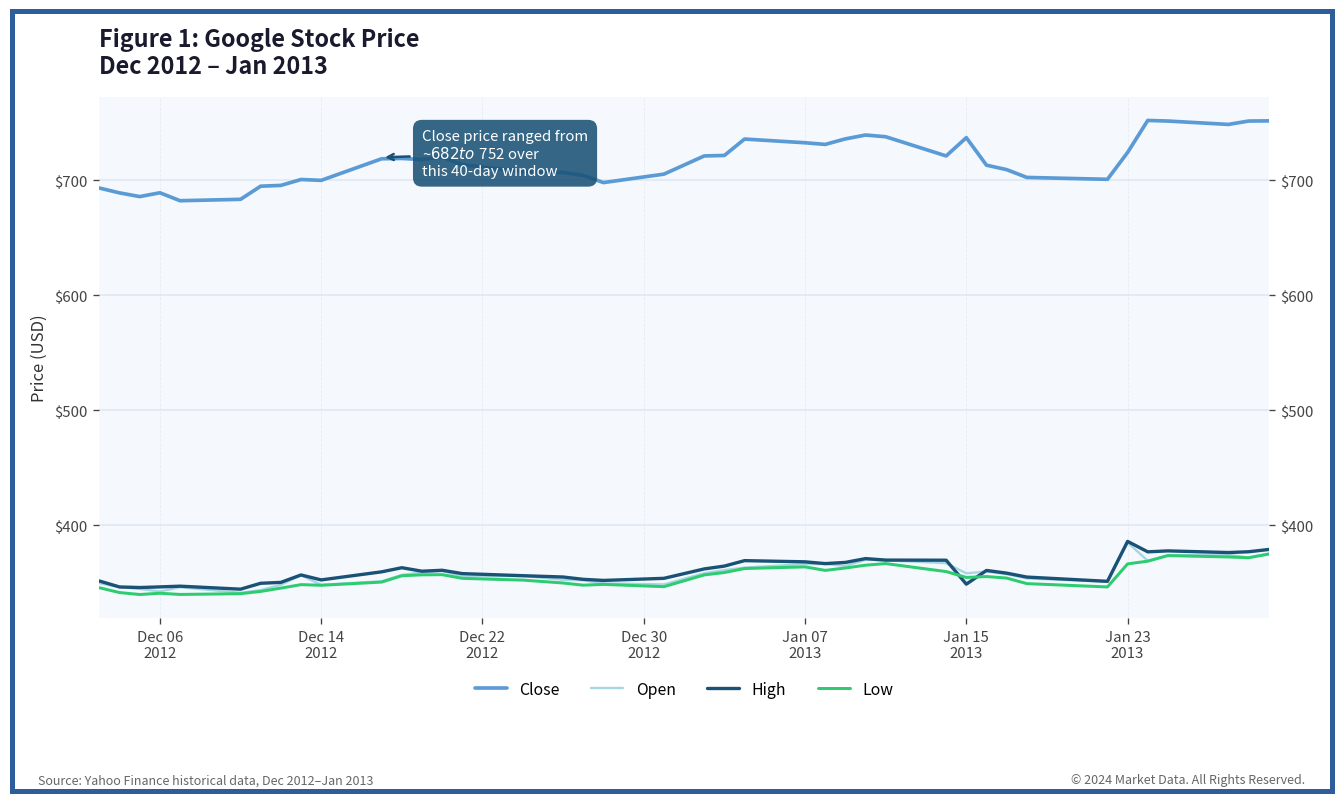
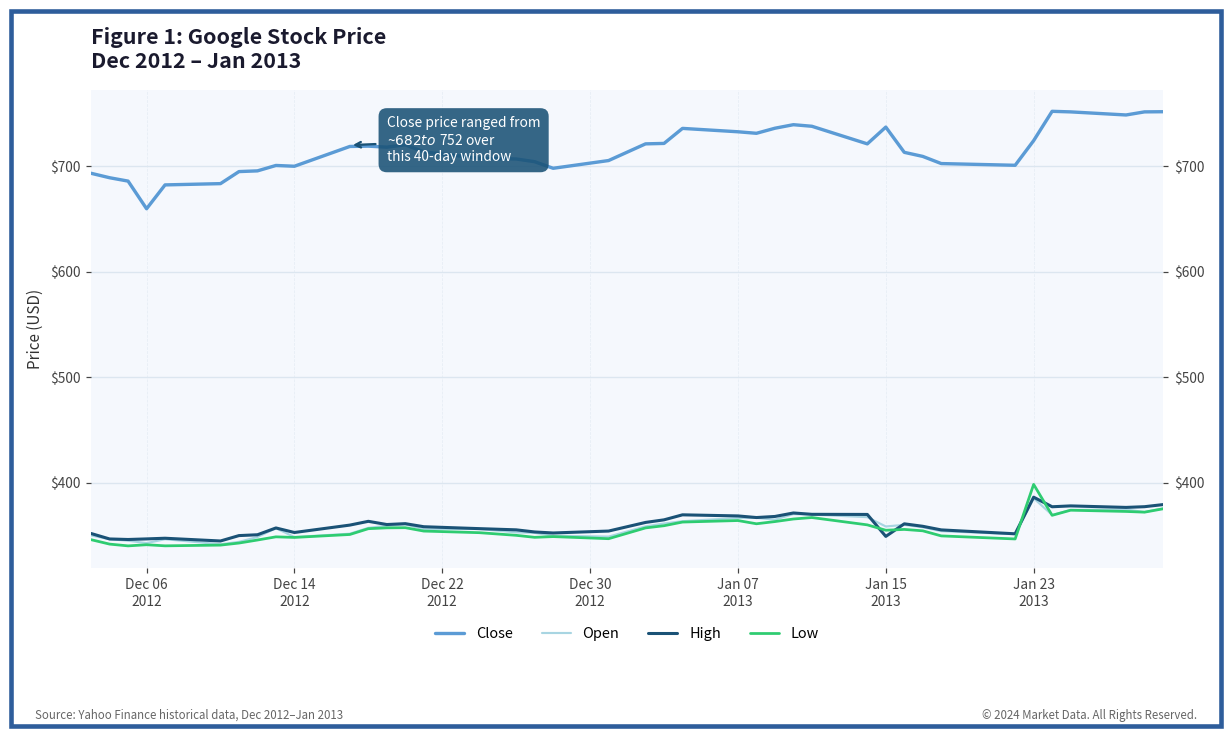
  {
    "Close": {
-     "Dec 06 2012": "$690",
+     "Dec 06 2012": "$660",
      "Dec 14 2012": "$700",
      "Jan 07 2013": "$730",
      "Jan 15 2013": "$740",
      "Jan 23 2013": "$720"
    },
    "Open": {
      "Jan 15 2013": "$360"
    },
    "High": {
      "Dec 06 2012": "$350",
      "Dec 14 2012": "$350",
      "Jan 15 2013": "$350"
    },
    "Low": {
      "Jan 15 2013": "$350",
-     "Jan 23 2013": "$370"
+     "Jan 23 2013": "$400"
    }
  }
